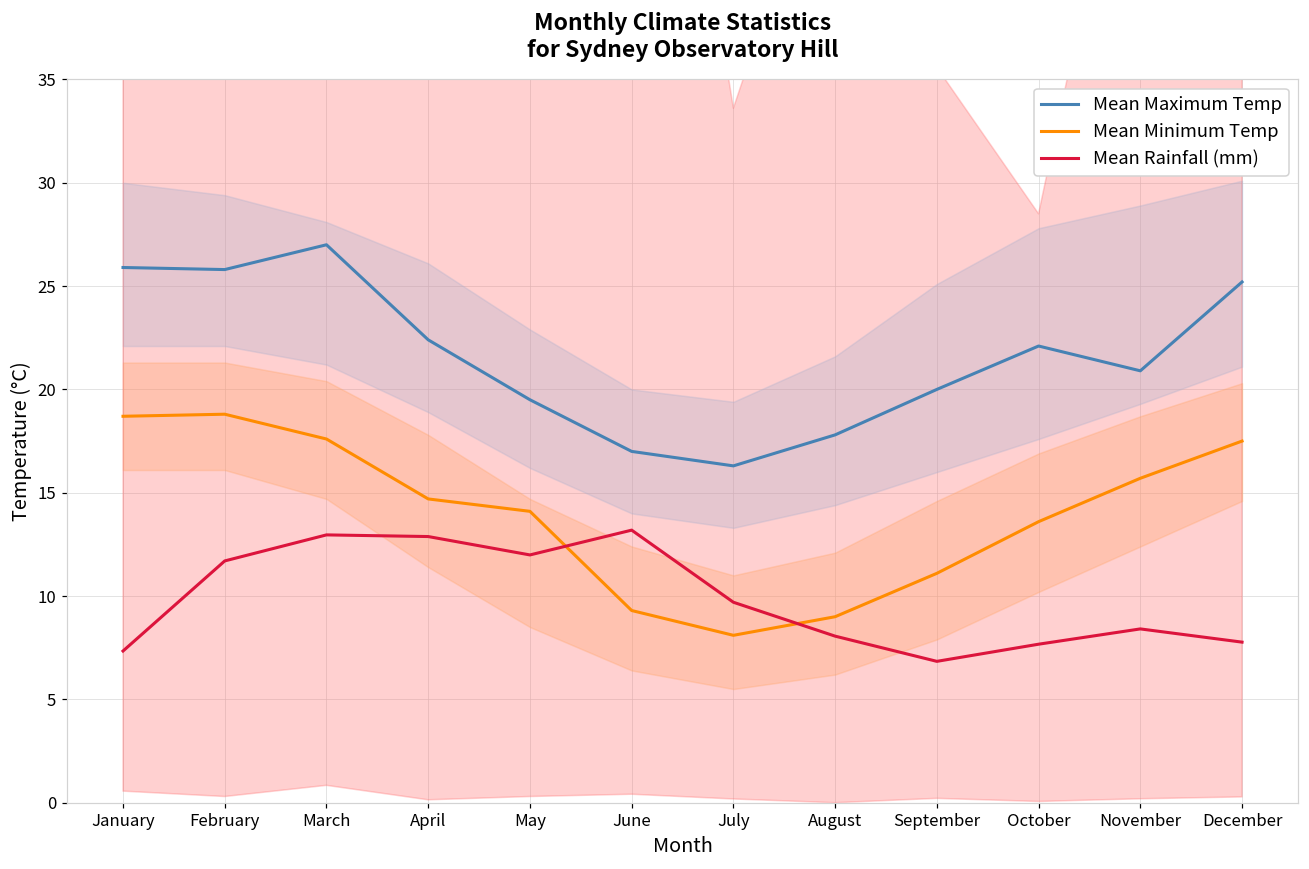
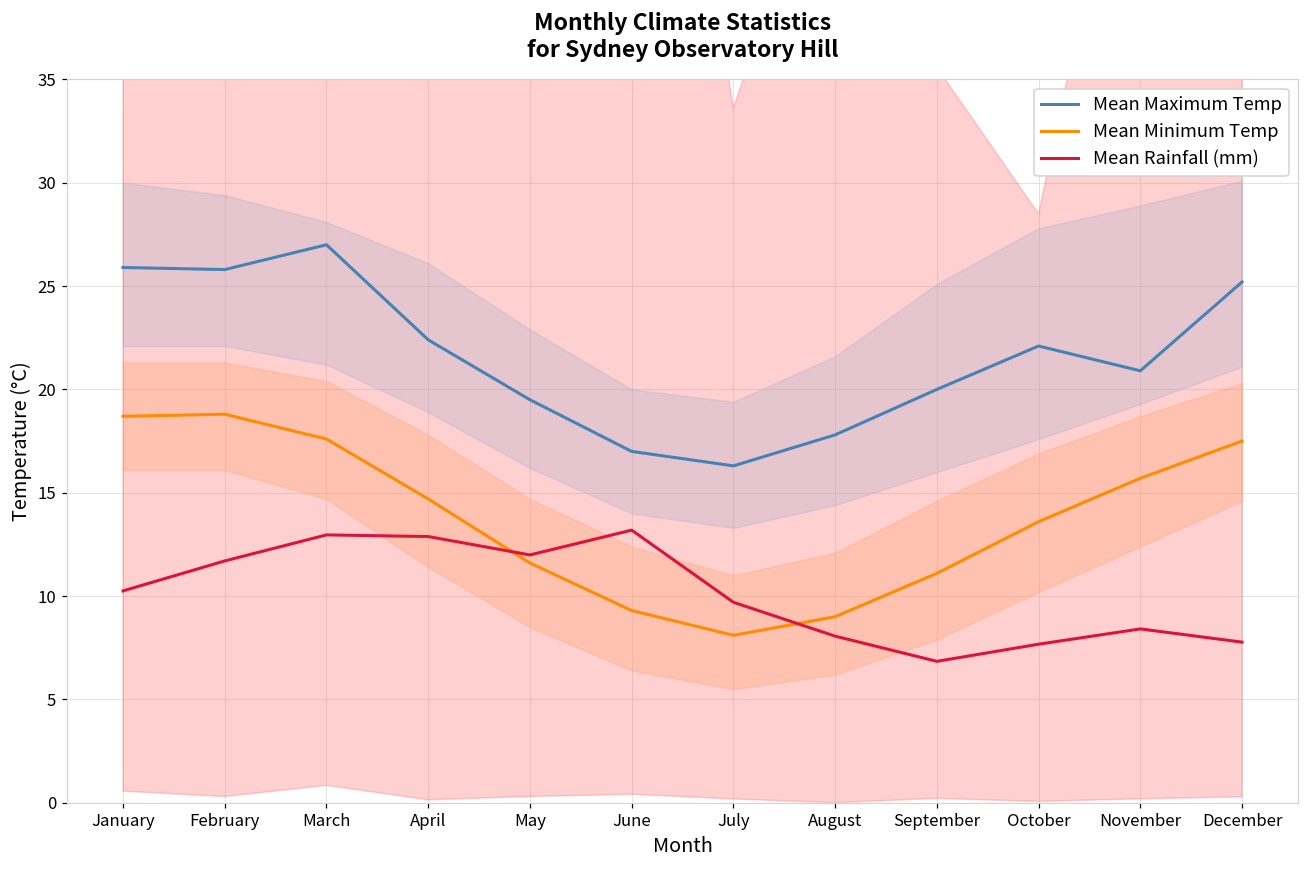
  {
    "Mean Maximum Temp": {
      "January": 25.9,
      "February": 25.8,
      "March": 27.0,
      "April": 22.4,
      "May": 19.5,
      "June": 17.0,
      "July": 16.3,
      "August": 17.8,
      "September": 20.0,
      "October": 22.1,
      "November": 20.9,
      "December": 25.2
    },
    "Mean Minimum Temp": {
      "January": 18.7,
      "February": 18.8,
      "March": 17.6,
      "April": 14.7,
-     "May": 14.1,
+     "May": 11.6,
      "June": 9.3,
      "July": 8.1,
      "August": 9.0,
      "September": 11.1,
      "October": 13.6,
      "November": 15.7,
      "December": 17.5
    },
    "Mean Rainfall (mm)": {
-     "January": 7.3,
+     "January": 10.3,
      "February": 11.7,
      "March": 13.0,
      "April": 12.9,
      "May": 12.0,
      "June": 13.2,
      "July": 9.7,
      "August": 8.1,
      "September": 6.8,
      "October": 7.7,
      "November": 8.4,
      "December": 7.8
    }
  }
